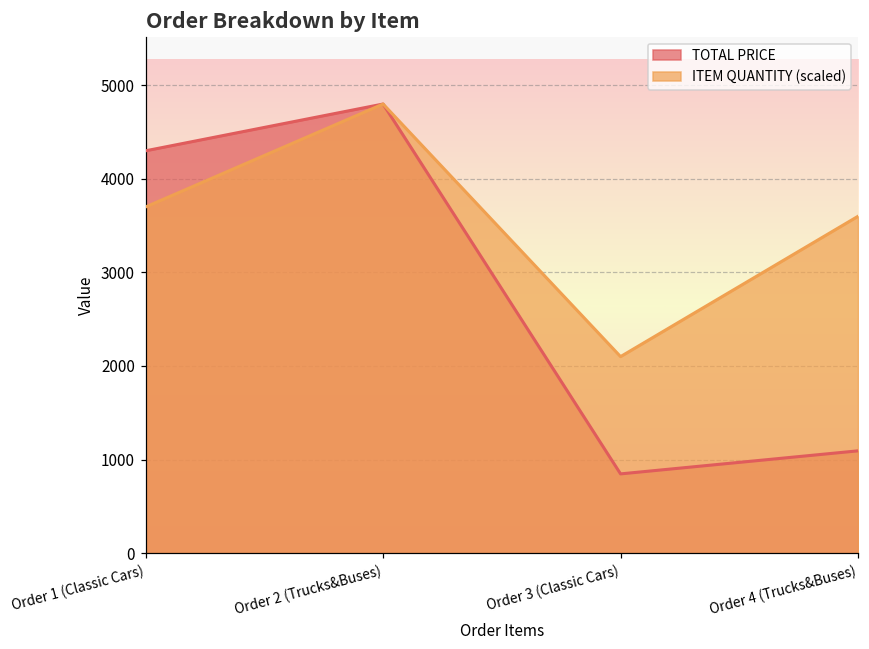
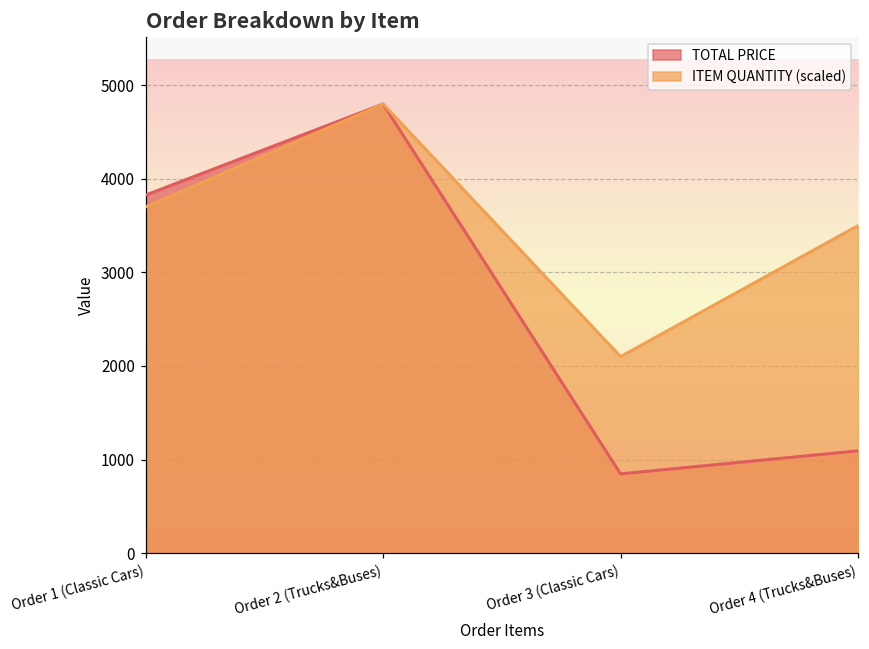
  {
    "TOTAL PRICE": {
-     "Order 1 (Classic Cars)": 4300,
+     "Order 1 (Classic Cars)": 3800,
      "Order 3 (Classic Cars)": 800,
      "Order 4 (Trucks&Buses)": 1100
    },
    "ITEM QUANTITY (scaled)": {
      "Order 1 (Classic Cars)": 3700,
      "Order 3 (Classic Cars)": 2100,
-     "Order 4 (Trucks&Buses)": 3600
+     "Order 4 (Trucks&Buses)": 3500
    }
  }
